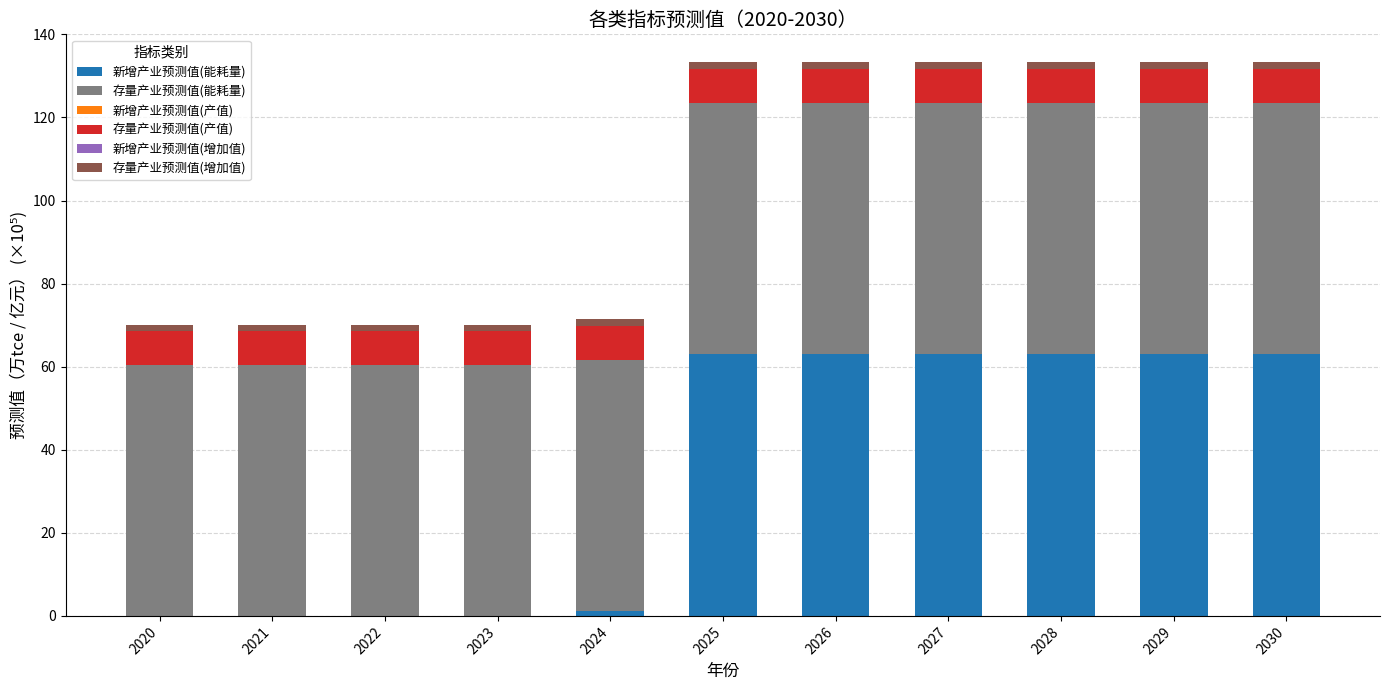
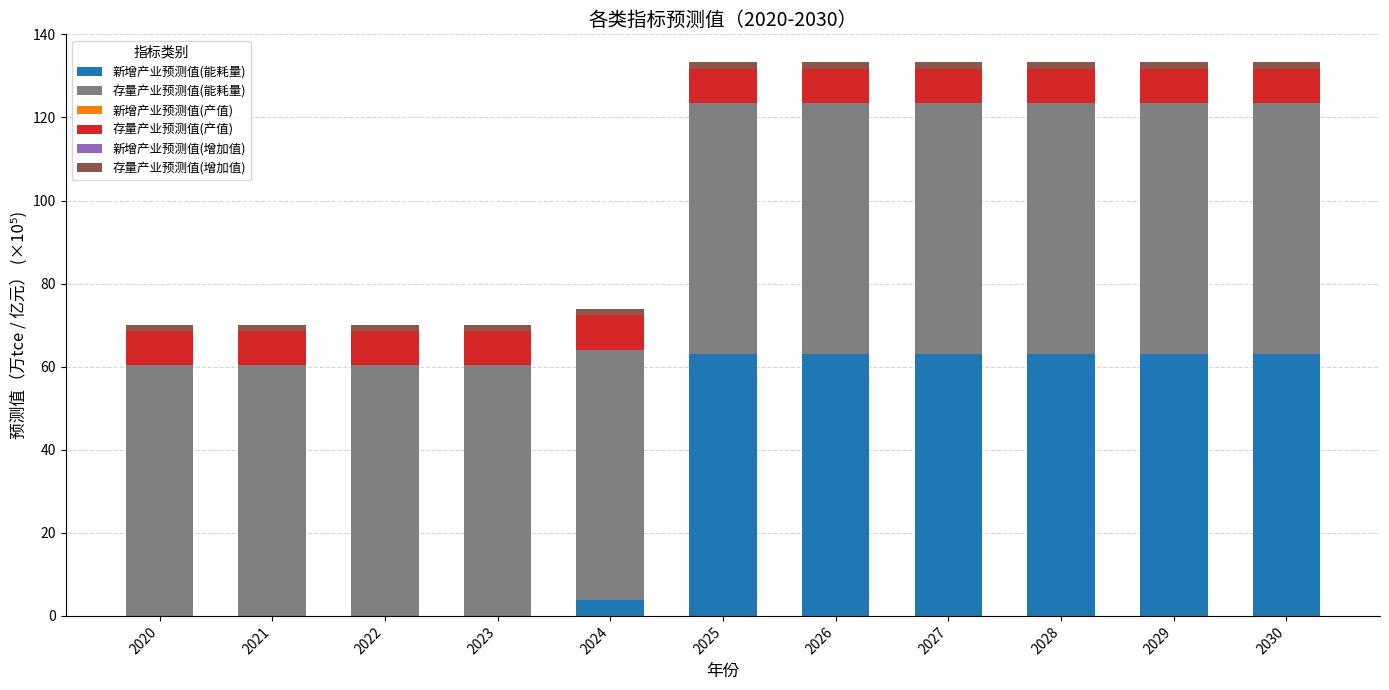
  {
    "新增产业预测值(能耗量)": {
      "2020": 0,
      "2021": 0,
      "2022": 0,
-     "2024": 1,
+     "2024": 4,
      "2025": 63,
      "2026": 63,
      "2027": 63,
      "2028": 63,
      "2029": 63,
      "2030": 63
    },
    "新增产业预测值(产值)": {
      "2023": 60,
      "2024": 60,
      "2025": 60,
      "2026": 60,
      "2027": 60,
      "2028": 60,
      "2029": 60,
      "2030": 60
    },
    "新增产业预测值(增加值)": {
      "2023": 8,
      "2024": 8,
      "2025": 8,
      "2026": 8,
      "2027": 8,
      "2028": 8,
      "2029": 8,
      "2030": 8
    },
    "存量产业预测值(增加值)": {
      "2020": 2,
      "2021": 2,
      "2022": 2,
      "2023": 2,
      "2024": 2,
      "2025": 2,
      "2026": 2,
      "2027": 2,
      "2028": 2,
      "2029": 2,
      "2030": 2
    }
  }
